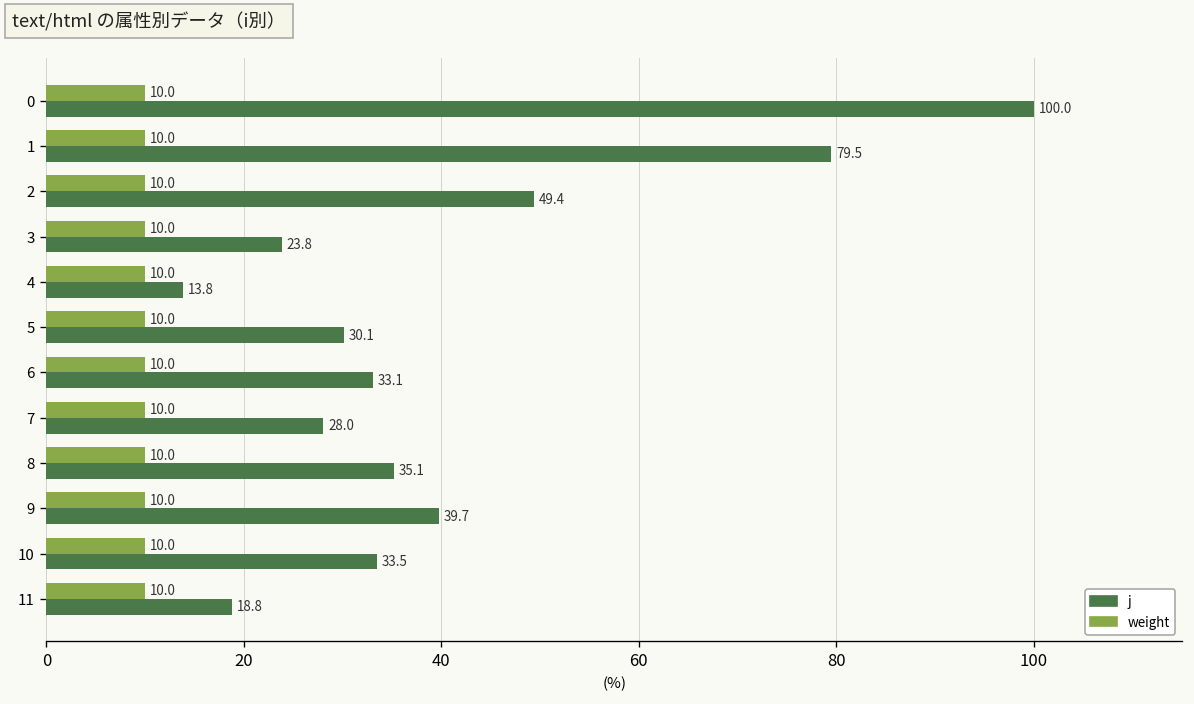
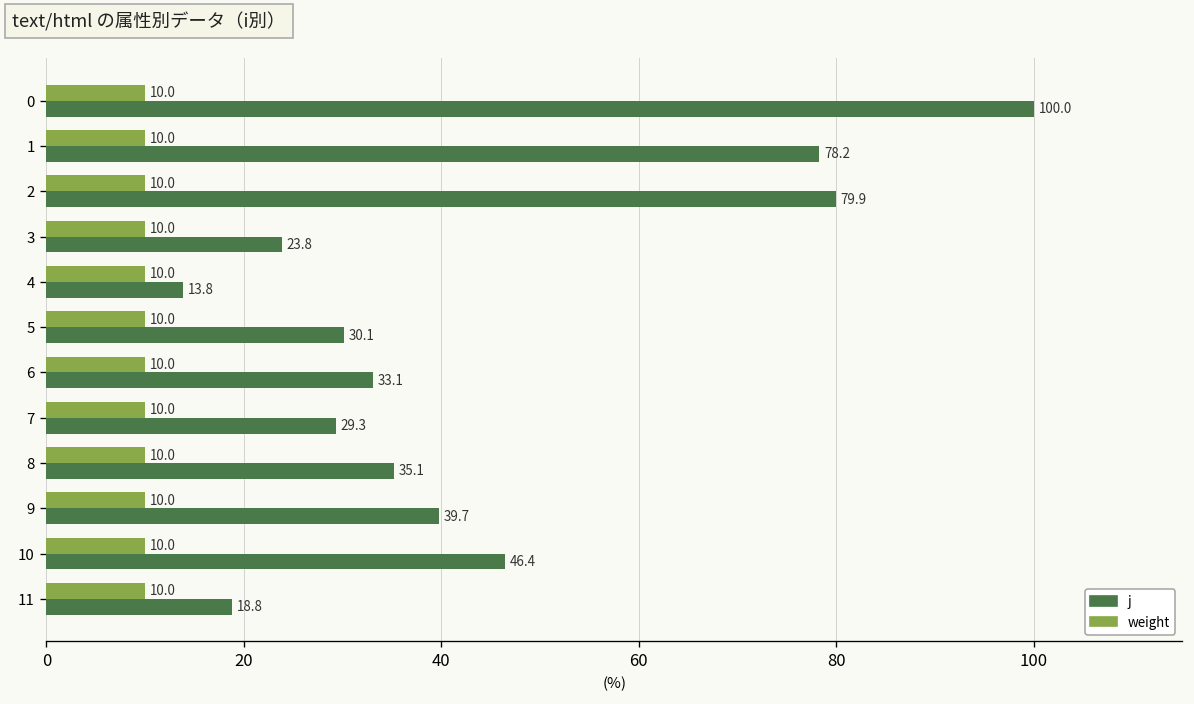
  {
    "j": {
      "0": 100.0,
-     "1": 79.5,
-     "2": 49.4,
+     "1": 78.2,
+     "2": 79.9,
      "3": 23.8,
      "4": 13.8,
      "5": 30.1,
      "6": 33.1,
-     "7": 28.0,
+     "7": 29.3,
      "8": 35.1,
      "9": 39.7,
-     "10": 33.5,
+     "10": 46.4,
      "11": 18.8
    },
    "weight": {
      "0": 10.0,
      "1": 10.0,
      "2": 10.0,
      "3": 10.0,
      "4": 10.0,
      "5": 10.0,
      "6": 10.0,
      "7": 10.0,
      "8": 10.0,
      "9": 10.0,
      "10": 10.0,
      "11": 10.0
    }
  }
